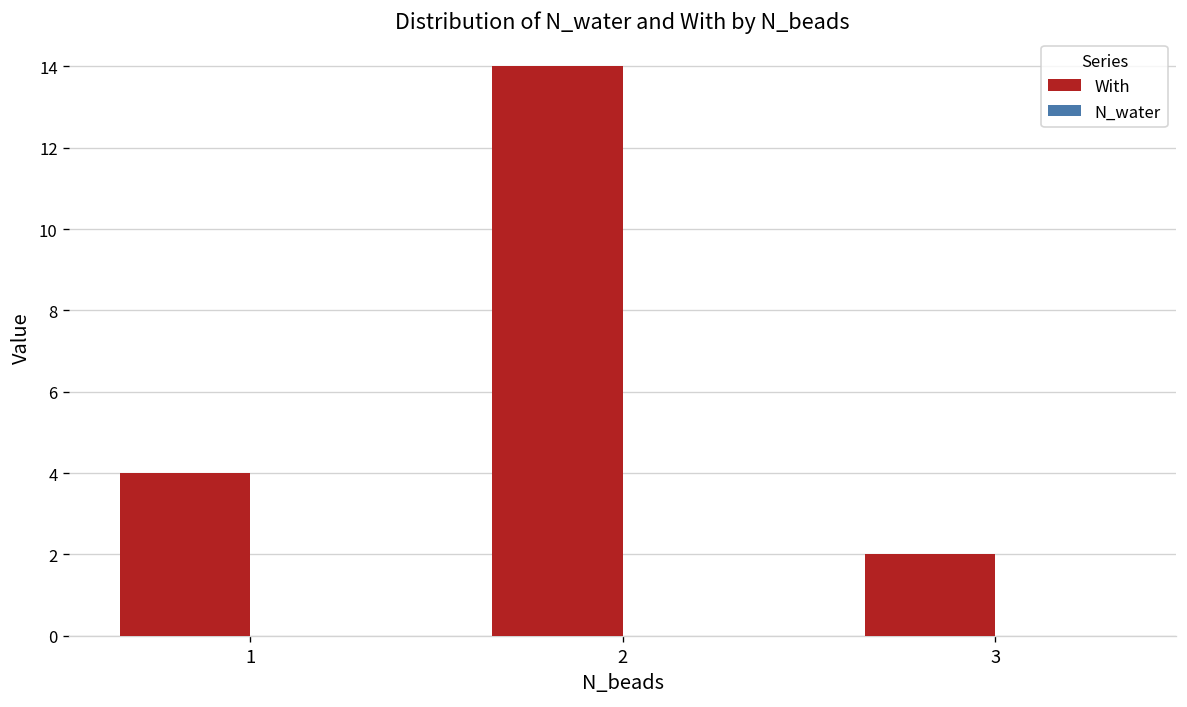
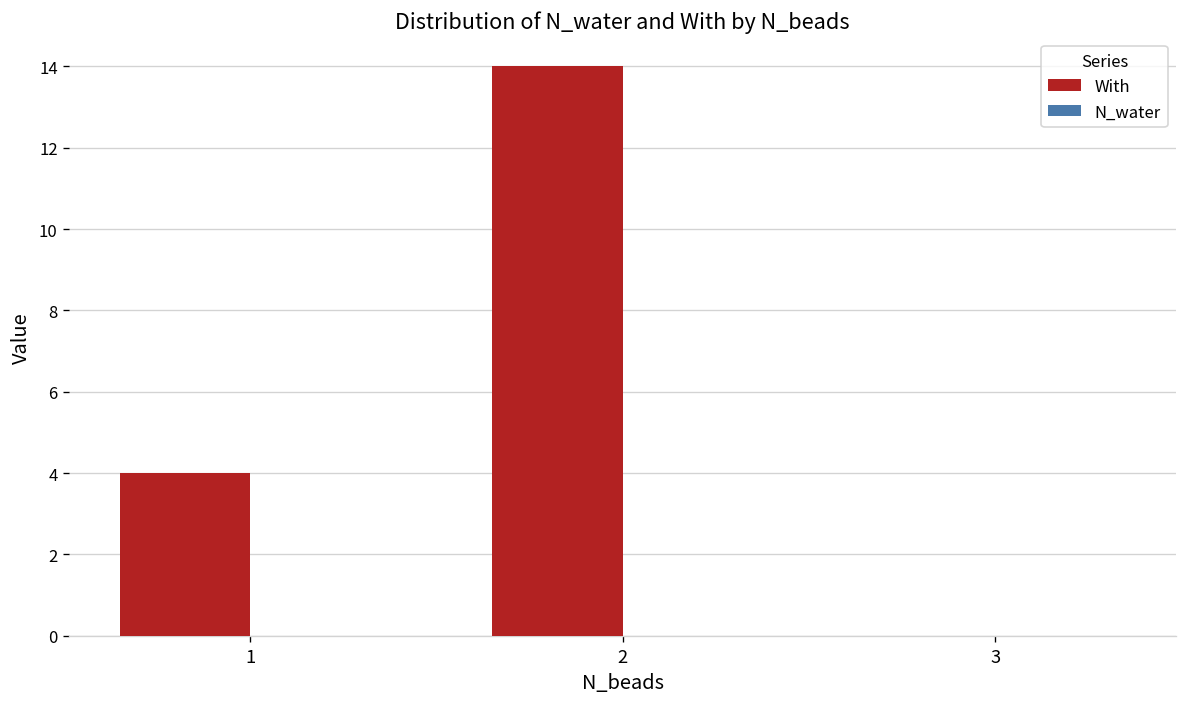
  {
    "With": {
      "1": 4,
      "2": 14,
-     "3": 2
+     "3": 0
    },
    "N_water": {
      "1": 0,
      "2": 0,
      "3": 0
    }
  }
